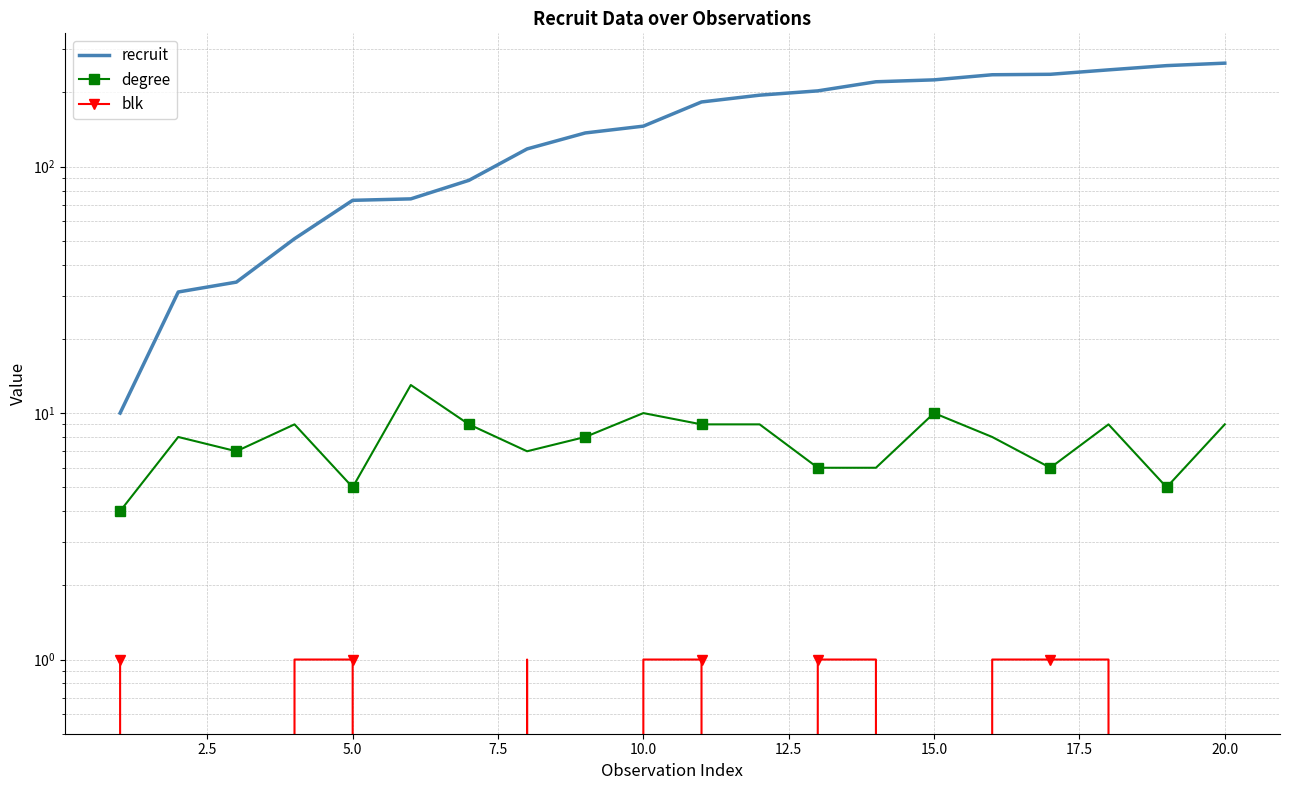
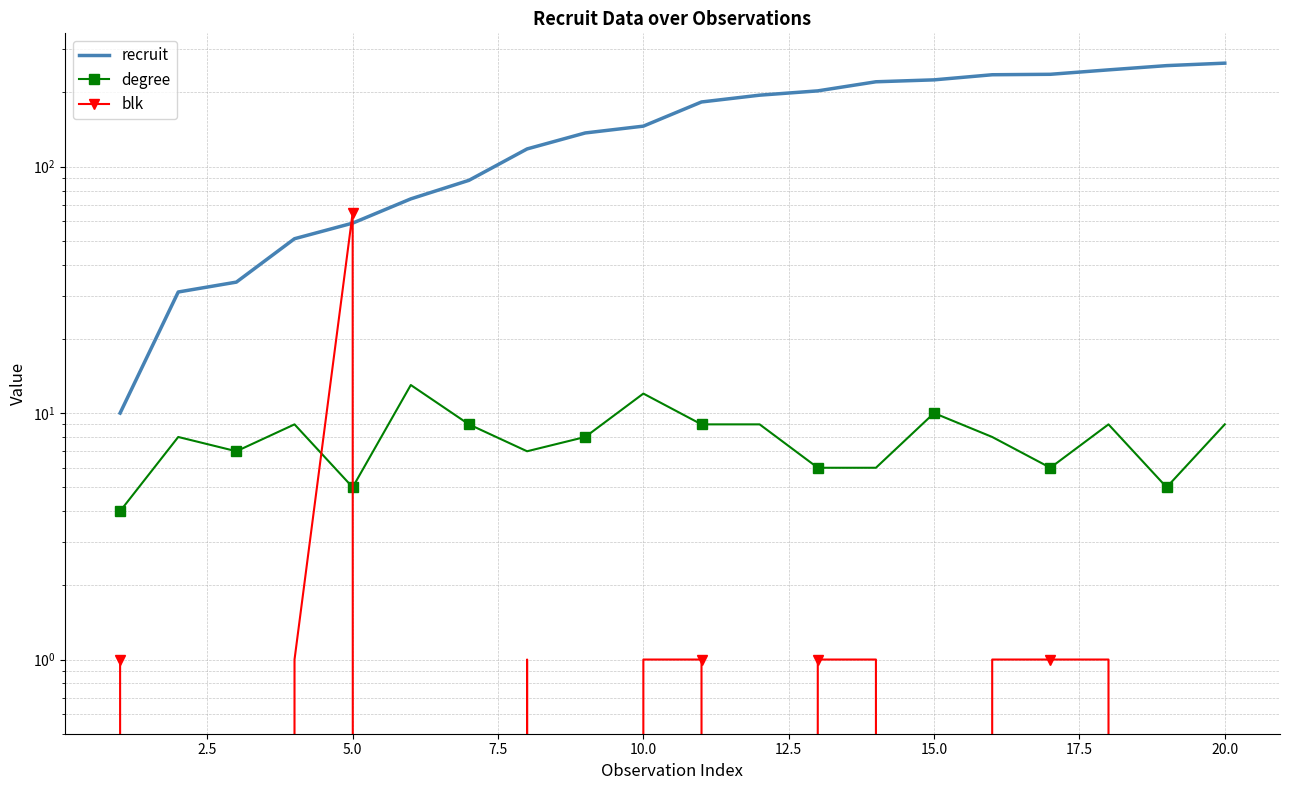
  {
    "recruit": {
-     "5.0": 73,
+     "5.0": 59,
      "10.0": 150,
      "15.0": 230,
      "20.0": 260
    },
    "degree": {
      "5.0": 5,
-     "10.0": 10,
+     "10.0": 12,
      "15.0": 10,
      "20.0": 9
    },
    "blk": {
-     "5.0": 1,
+     "5.0": 65,
      "10.0": 1
    }
  }
